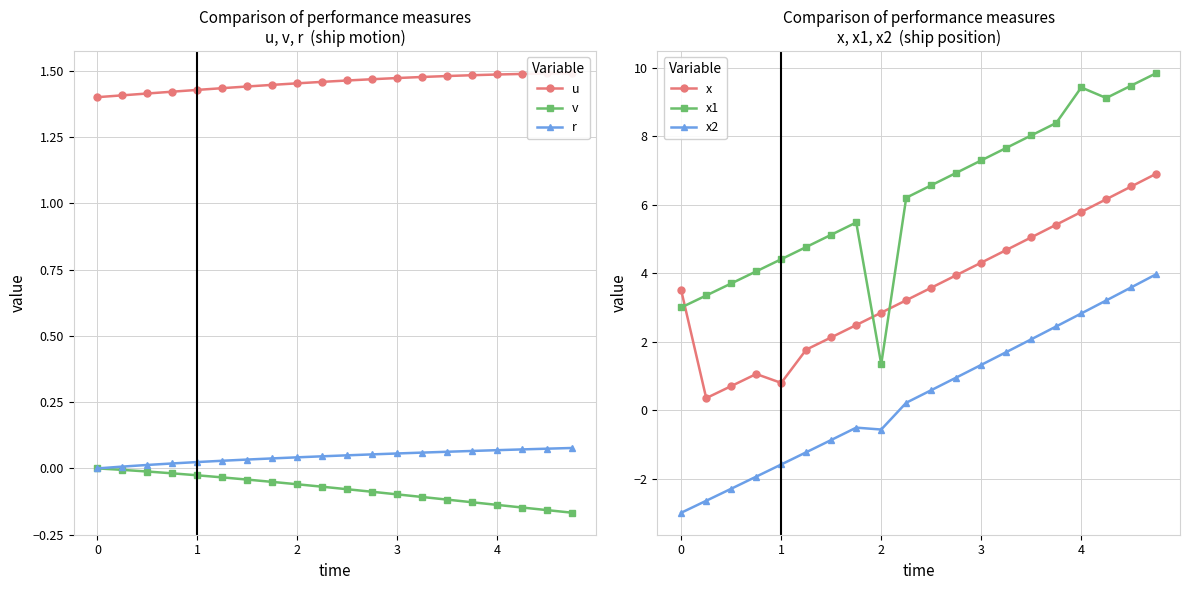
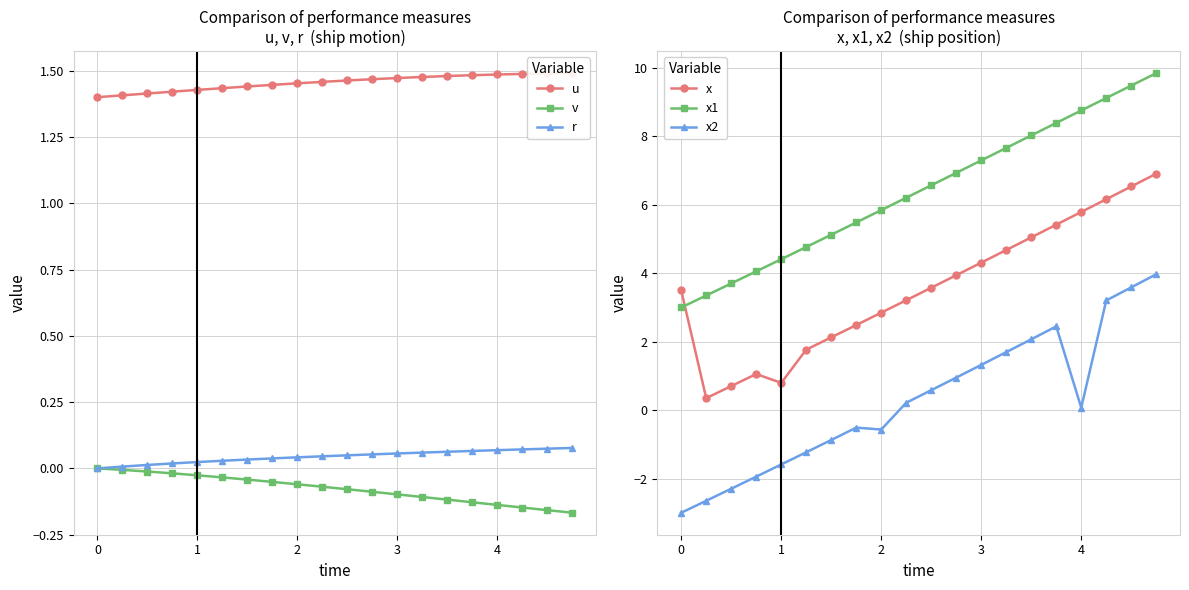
  {
    "Comparison of performance measures u, v, r (ship motion)": {
      "u": {
        "0": 1.40,
        "1": 1.43,
        "2": 1.45,
        "3": 1.47,
        "4": 1.49
      },
      "v": {
        "1": -0.03,
        "2": -0.06,
        "3": -0.10,
        "4": -0.14
      },
      "r": {
        "1": 0.02,
        "2": 0.04,
        "3": 0.06,
        "4": 0.07
      }
    },
    "Comparison of performance measures x, x1, x2 (ship position)": {
      "x": {
        "0": 3.5,
        "1": 0.8,
        "2": 2.8,
        "3": 4.3,
        "4": 5.8
      },
      "x1": {
        "0": 3.0,
        "1": 4.4,
-       "2": 1.3,
+       "2": 5.8,
        "3": 7.3,
-       "4": 9.4
+       "4": 8.8
      },
      "x2": {
        "0": -3.0,
        "1": -1.6,
        "2": -0.6,
        "3": 1.3,
-       "4": 2.8
+       "4": 0.1
      }
    }
  }
